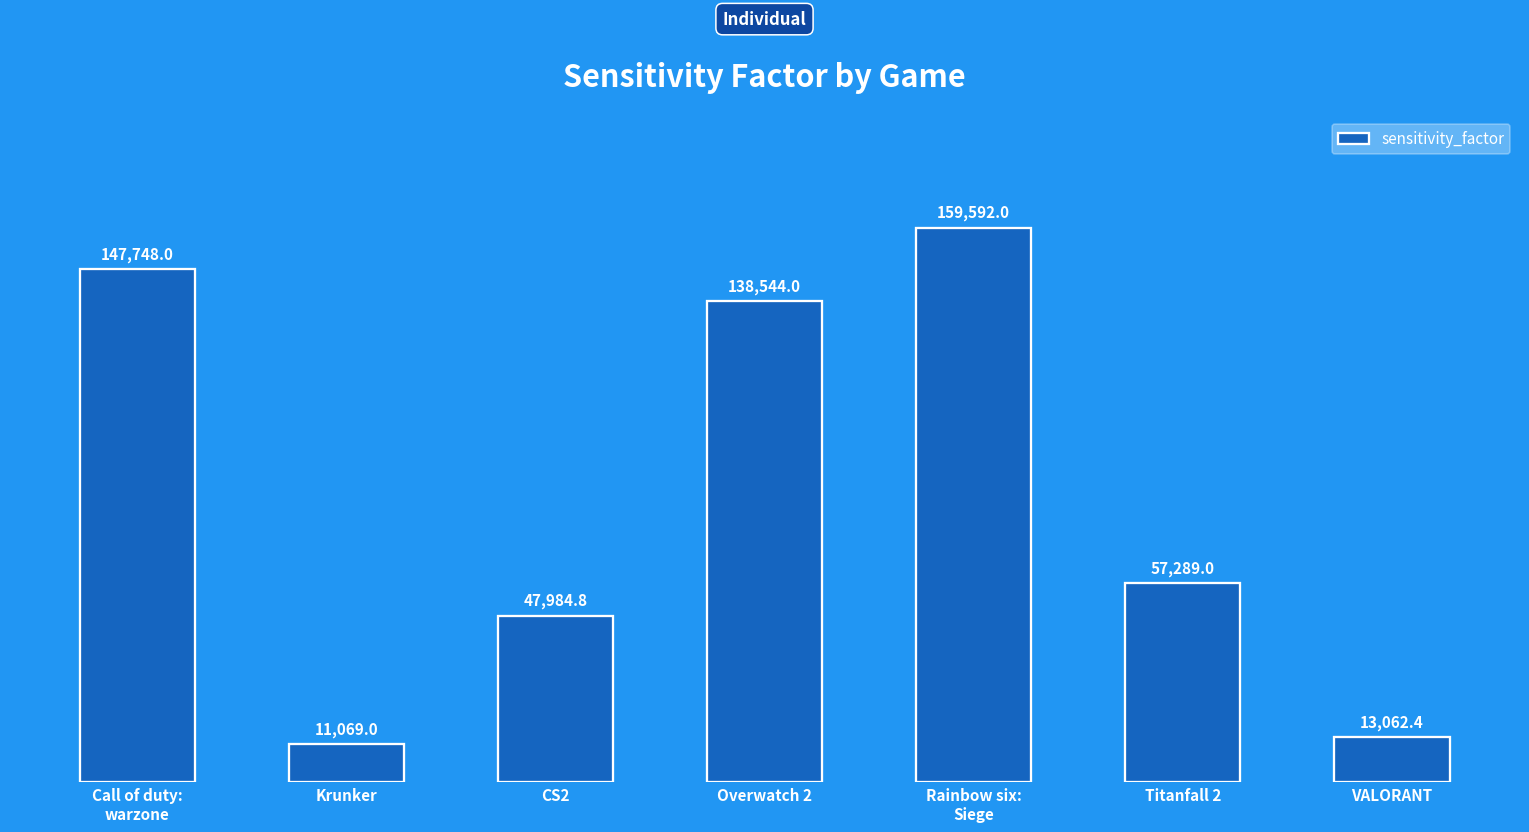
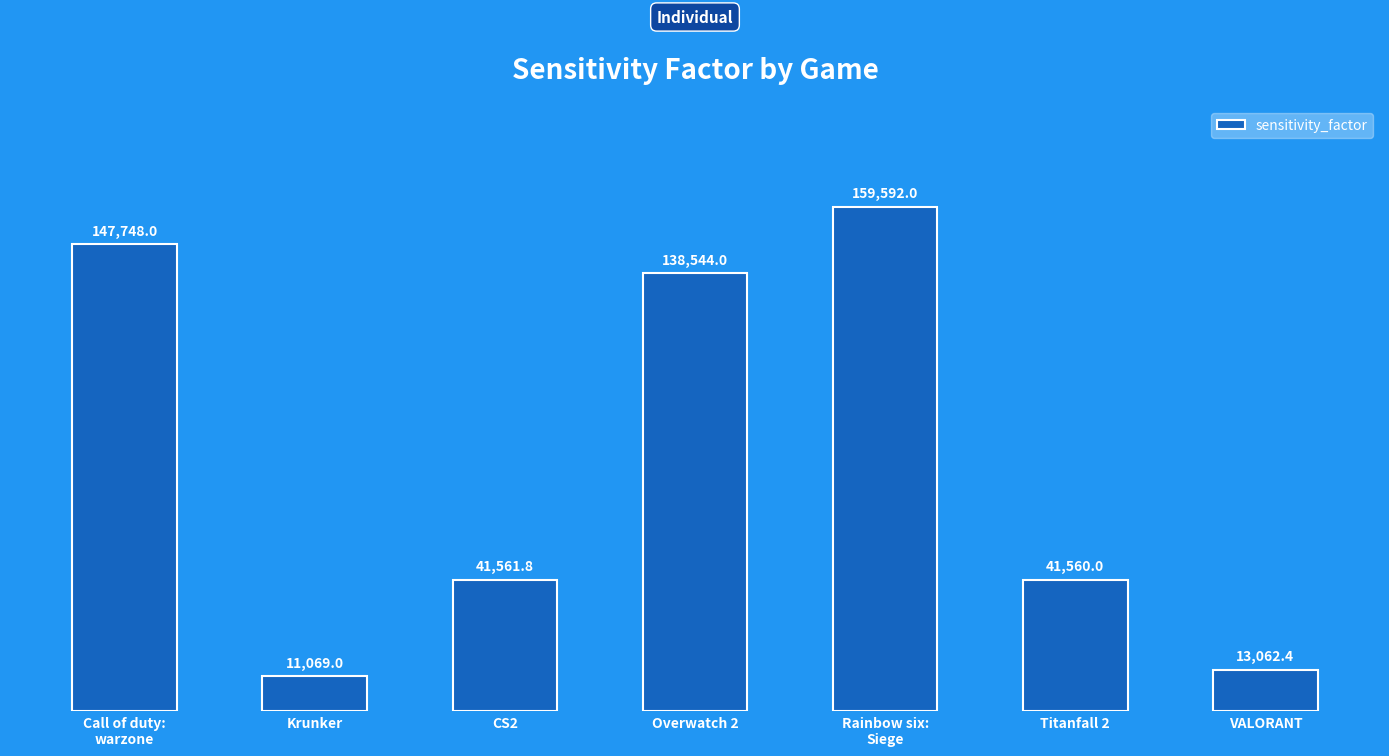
  {
    "Call of duty: warzone": "147,748.0",
    "Krunker": "11,069.0",
-   "CS2": "47,984.8",
+   "CS2": "41,561.8",
    "Overwatch 2": "138,544.0",
    "Rainbow six: Siege": "159,592.0",
-   "Titanfall 2": "57,289.0",
+   "Titanfall 2": "41,560.0",
    "VALORANT": "13,062.4"
  }
